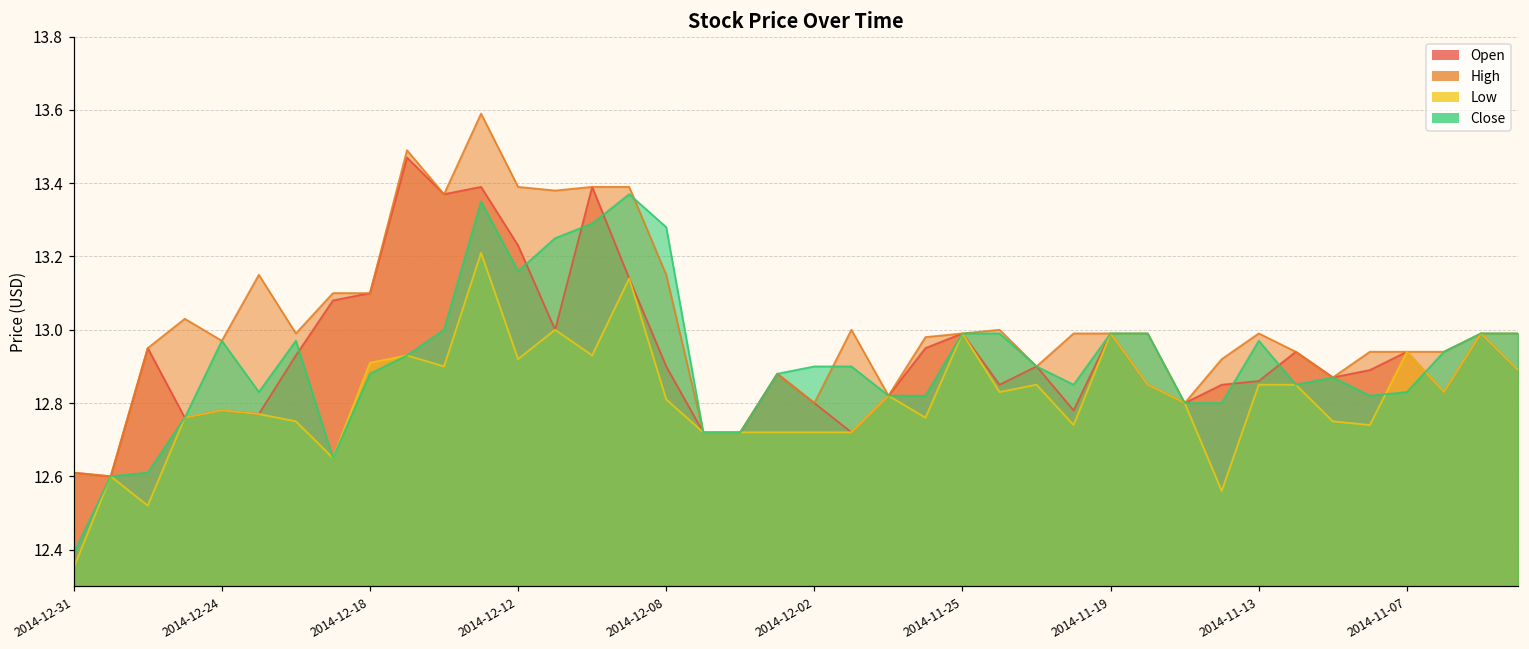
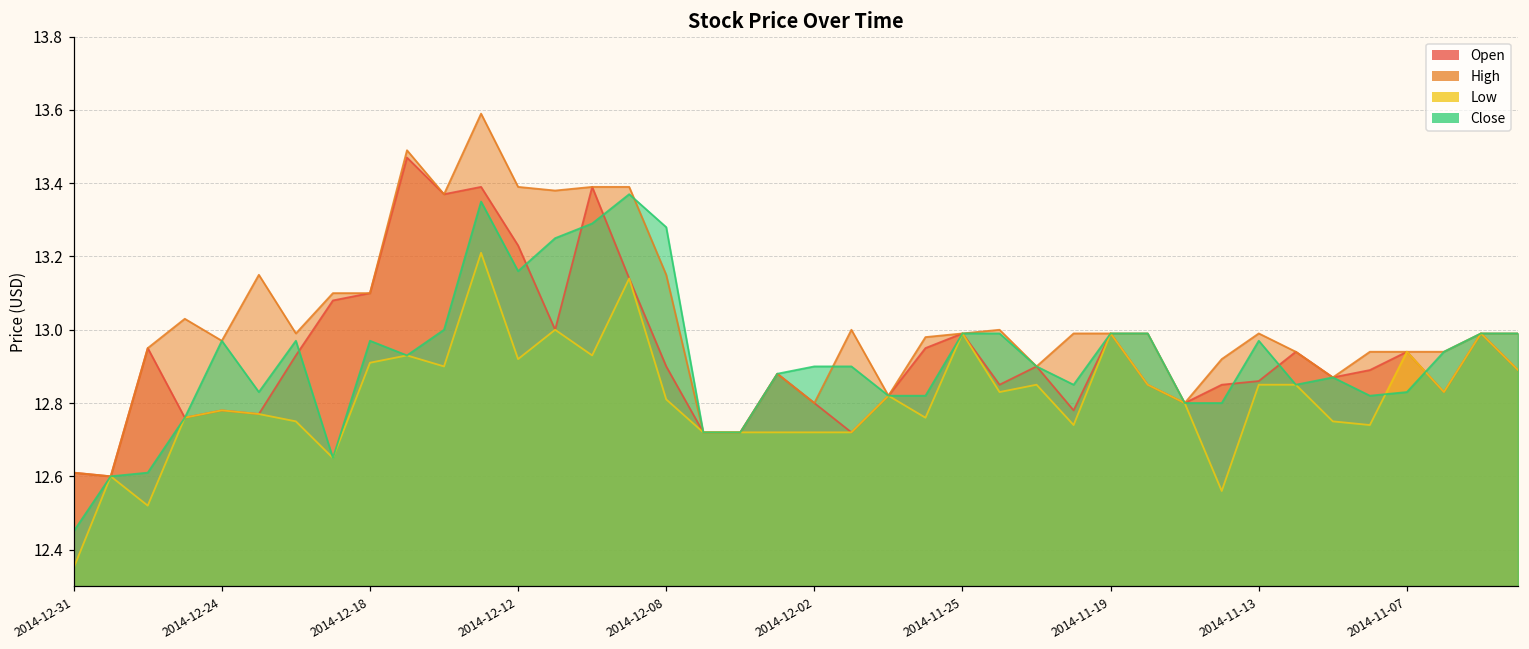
  {
    "Close": {
-     "2014-12-31": 12.39,
-     "2014-12-18": 12.88,
+     "2014-12-31": 12.45,
+     "2014-12-18": 12.97,
      "2014-12-12": 13.16,
      "2014-12-08": 13.28,
      "2014-12-02": 12.90,
      "2014-11-13": 12.97,
      "2014-11-07": 12.83
    }
  }
